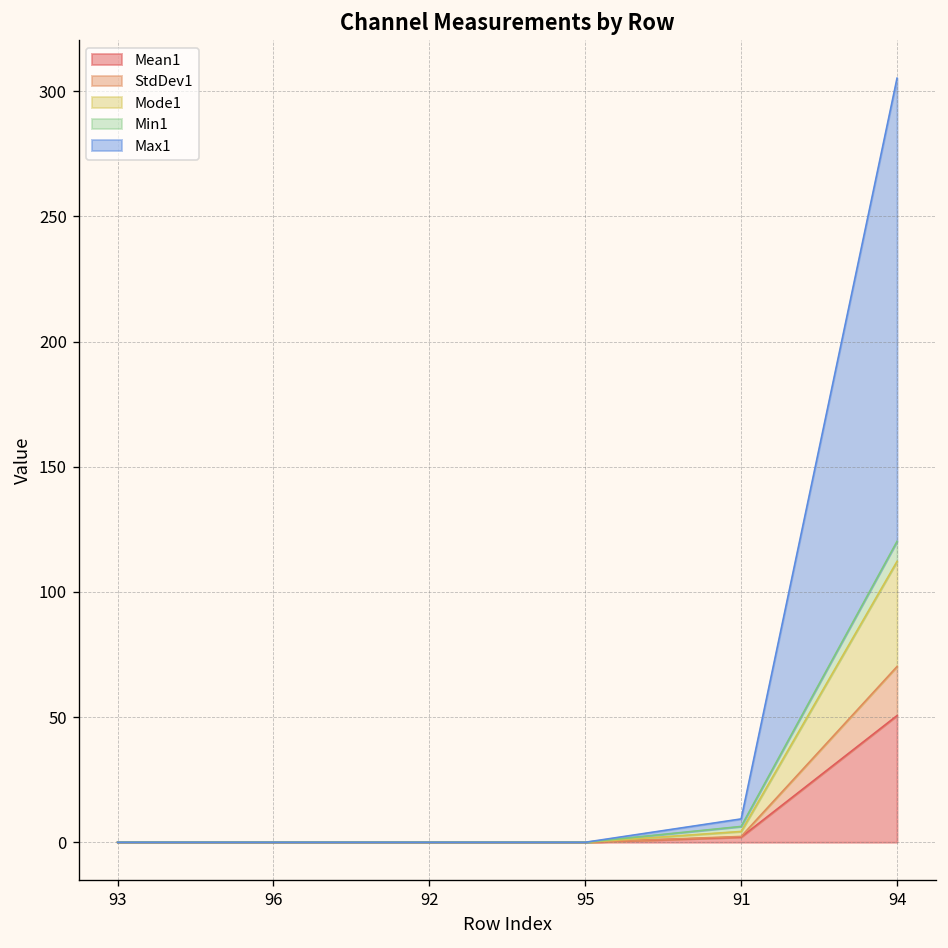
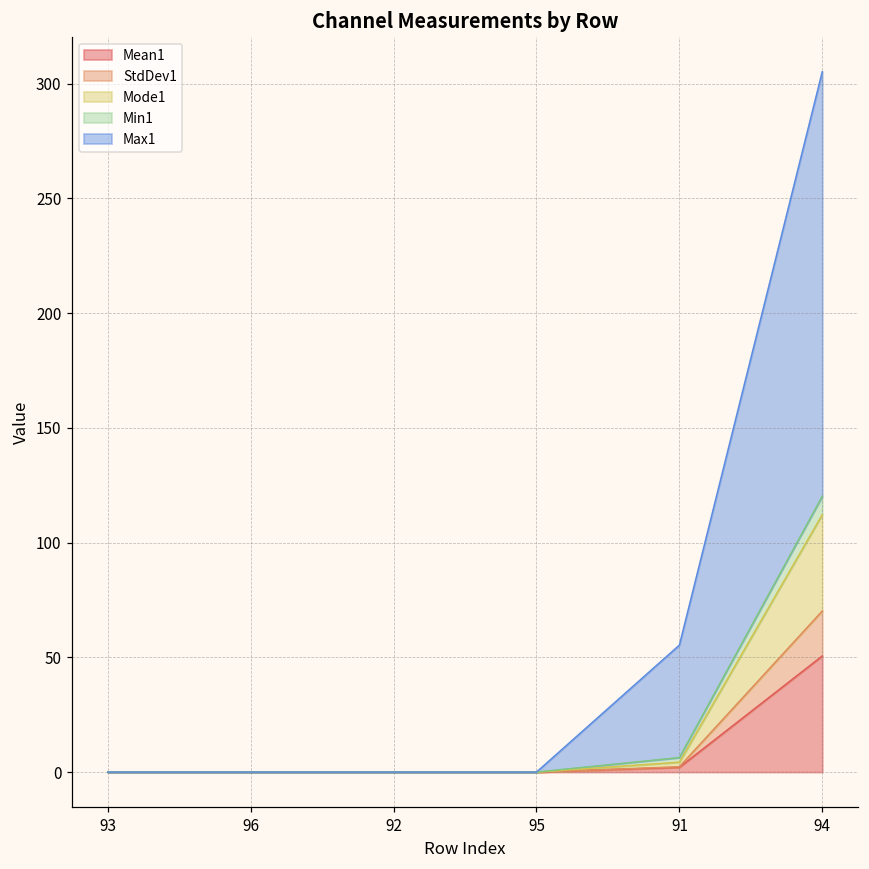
  {
    "Max1": {
-     "91": 3,
+     "91": 49,
      "94": 185
    }
  }
